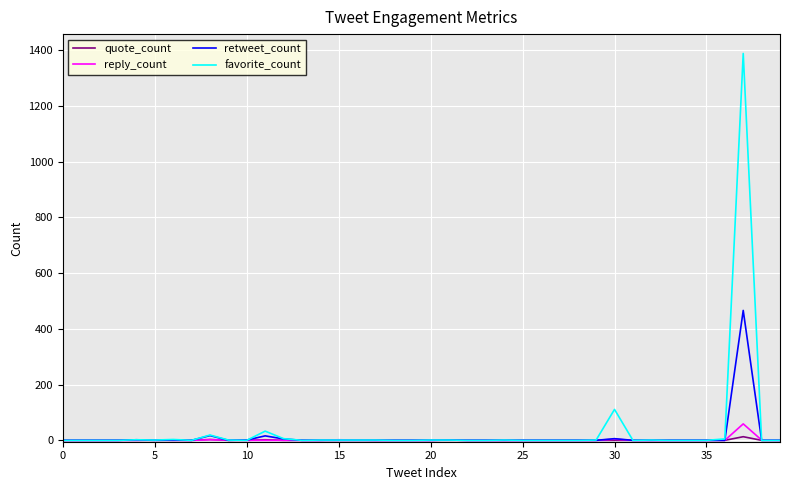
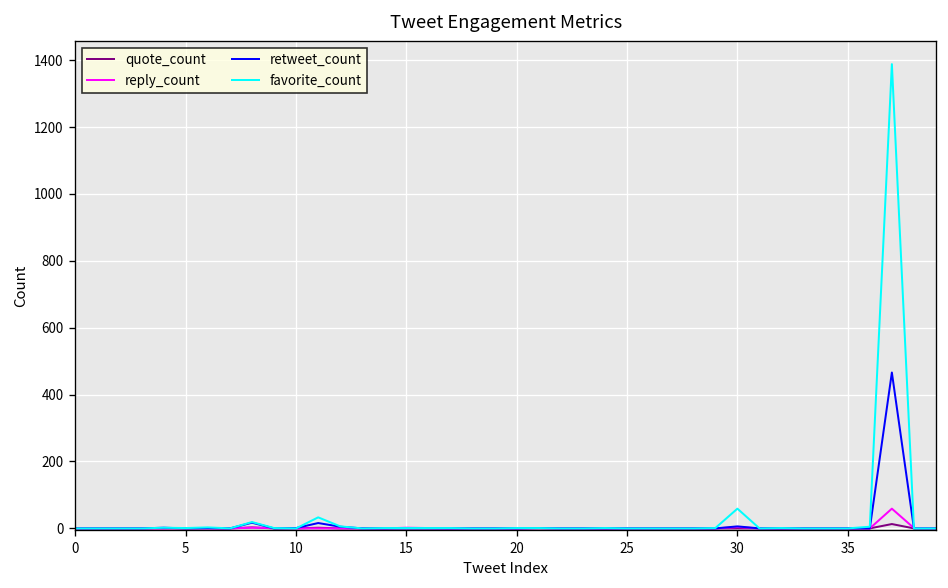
  {
    "favorite_count": {
-     "30": 110
+     "30": 60
    }
  }
